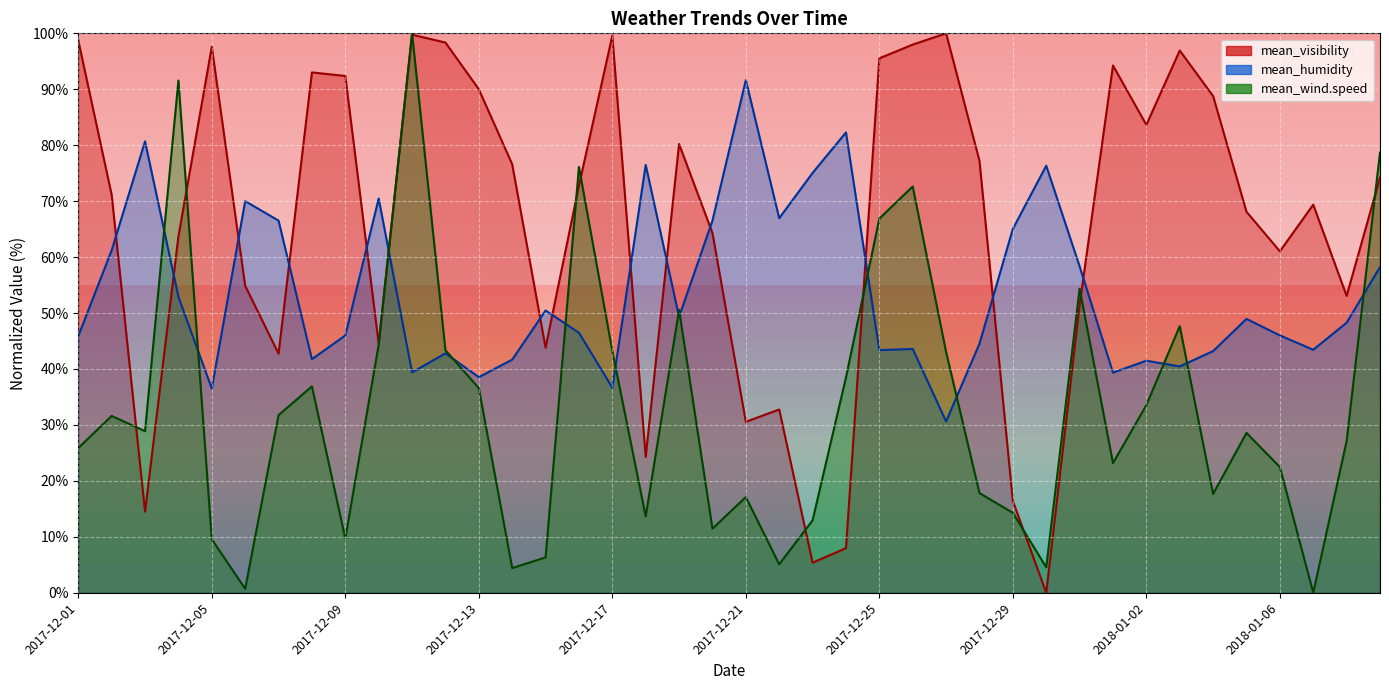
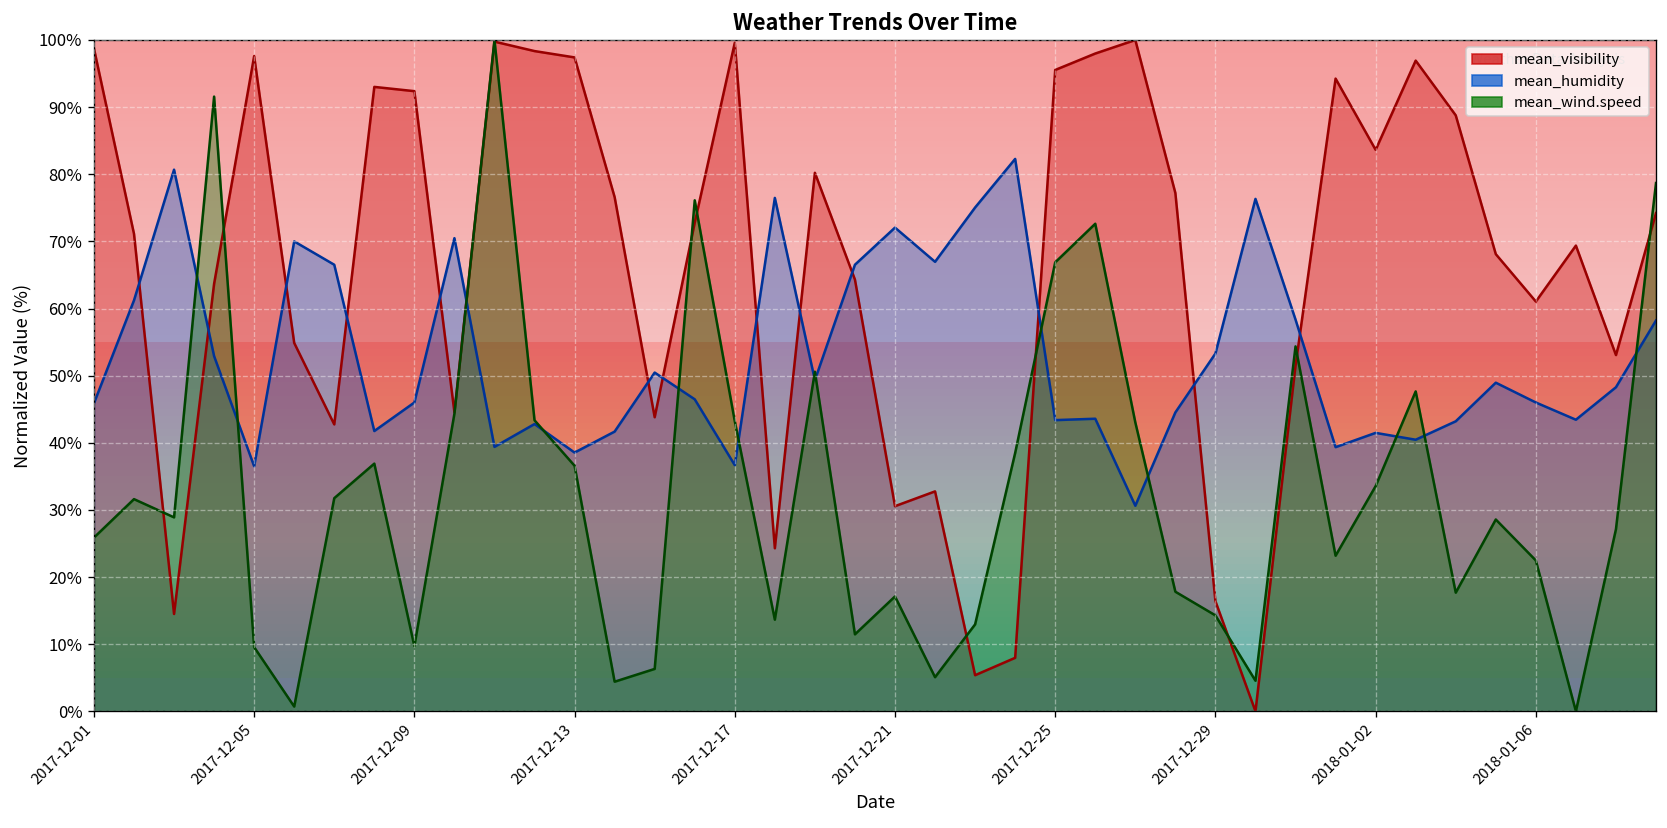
  {
    "mean_visibility": {
      "2017-12-01": "99%",
      "2017-12-05": "98%",
      "2017-12-09": "92%",
-     "2017-12-13": "90%",
+     "2017-12-13": "97%",
      "2017-12-17": "100%",
      "2017-12-21": "31%",
      "2017-12-25": "96%",
      "2017-12-29": "16%",
      "2018-01-02": "84%",
      "2018-01-06": "61%"
    },
    "mean_humidity": {
      "2017-12-01": "46%",
      "2017-12-05": "37%",
      "2017-12-09": "46%",
      "2017-12-13": "39%",
      "2017-12-17": "37%",
-     "2017-12-21": "92%",
+     "2017-12-21": "72%",
      "2017-12-25": "43%",
-     "2017-12-29": "65%",
+     "2017-12-29": "53%",
      "2018-01-02": "41%",
      "2018-01-06": "46%"
    },
    "mean_wind.speed": {
      "2017-12-01": "26%",
      "2017-12-05": "10%",
      "2017-12-09": "10%",
      "2017-12-13": "37%",
      "2017-12-17": "43%",
      "2017-12-21": "17%",
      "2017-12-25": "67%",
      "2017-12-29": "14%",
      "2018-01-02": "34%",
      "2018-01-06": "22%"
    }
  }
